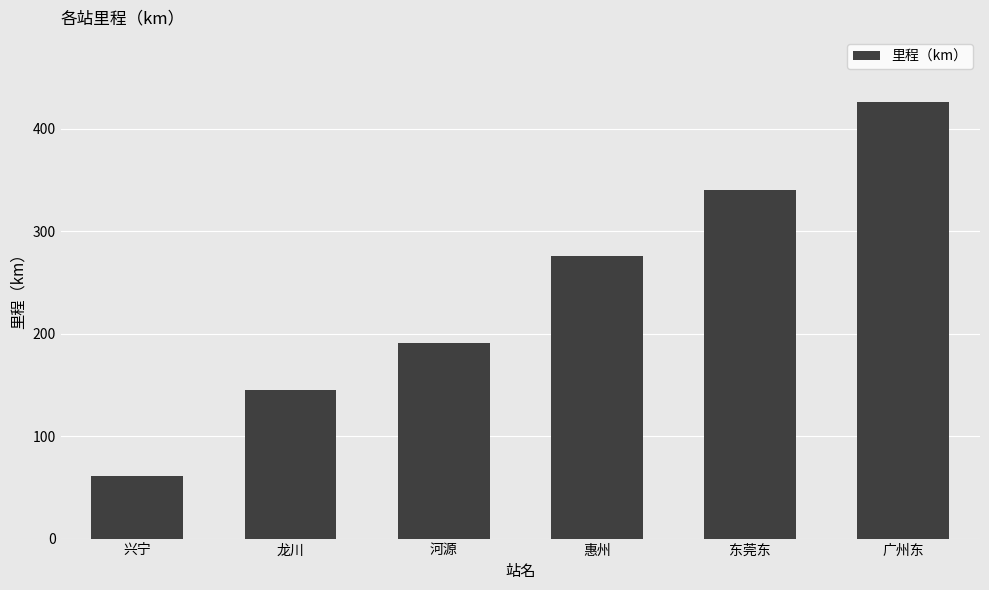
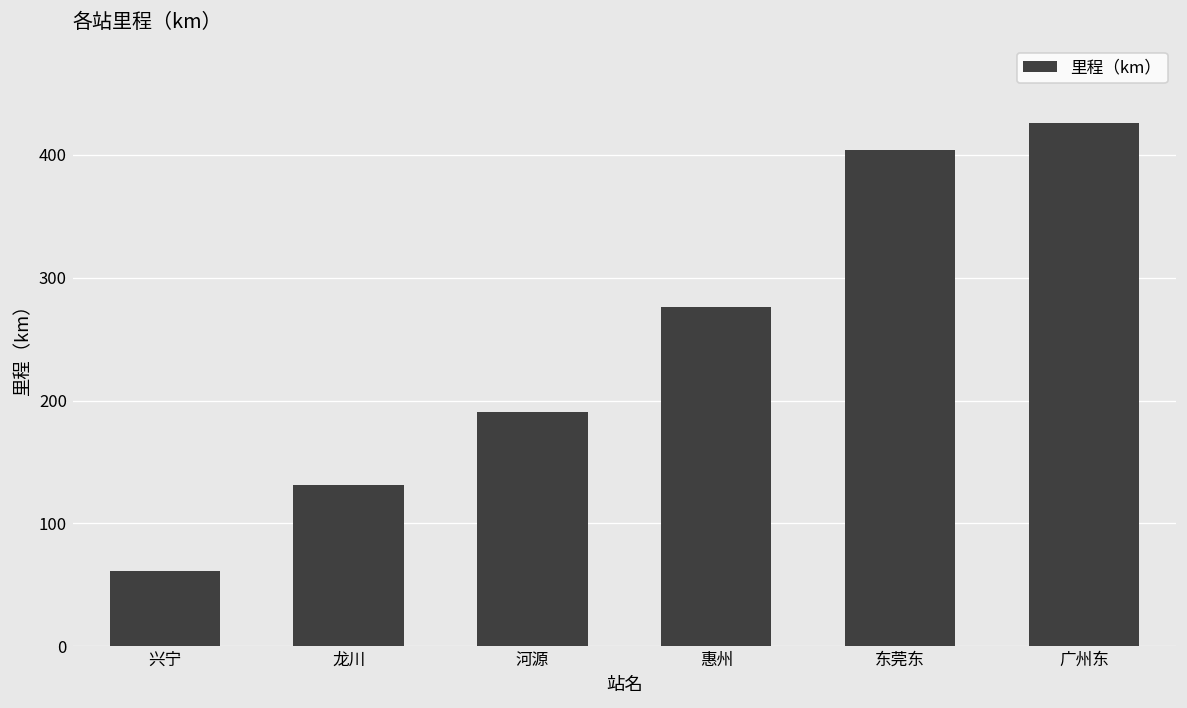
  {
    "兴宁": 61,
-   "龙川": 145,
+   "龙川": 131,
    "河源": 191,
    "惠州": 276,
-   "东莞东": 340,
+   "东莞东": 404,
    "广州东": 426
  }
